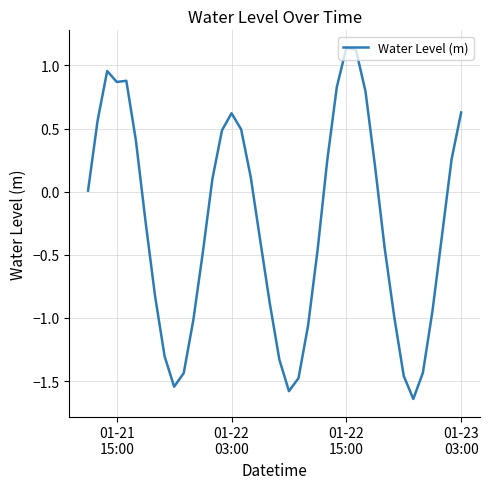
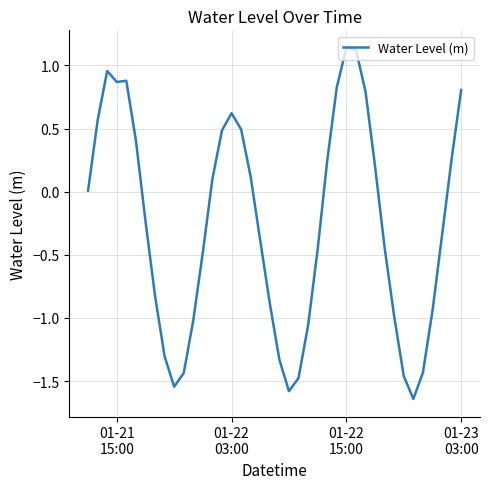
  {
    "01-21 15:00": 0.87,
    "01-22 03:00": 0.62,
-   "01-23 03:00": 0.63
+   "01-23 03:00": 0.81
  }
